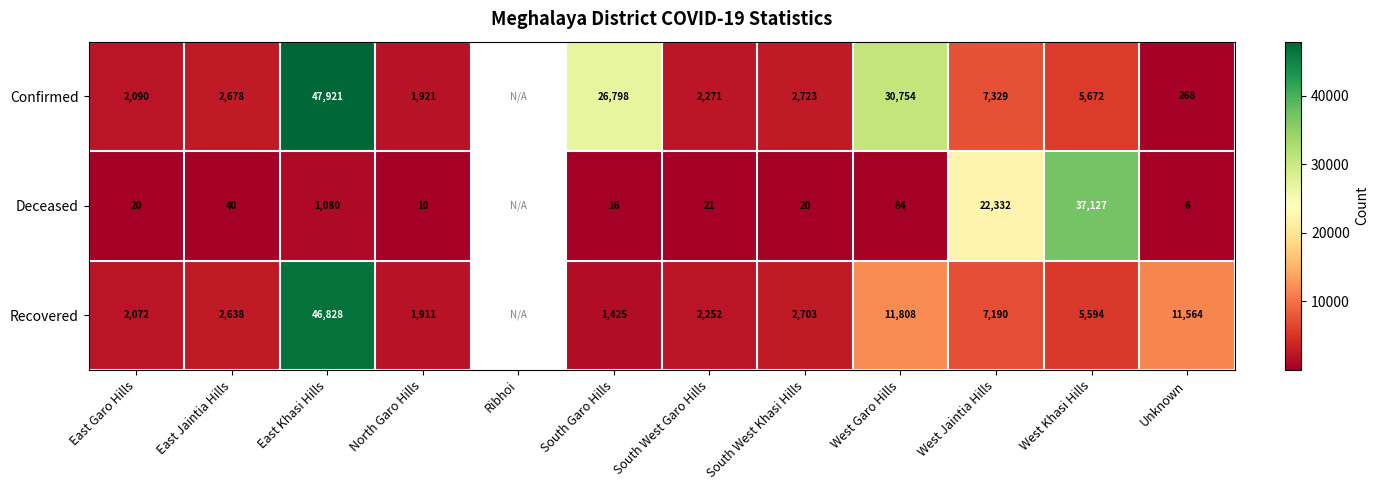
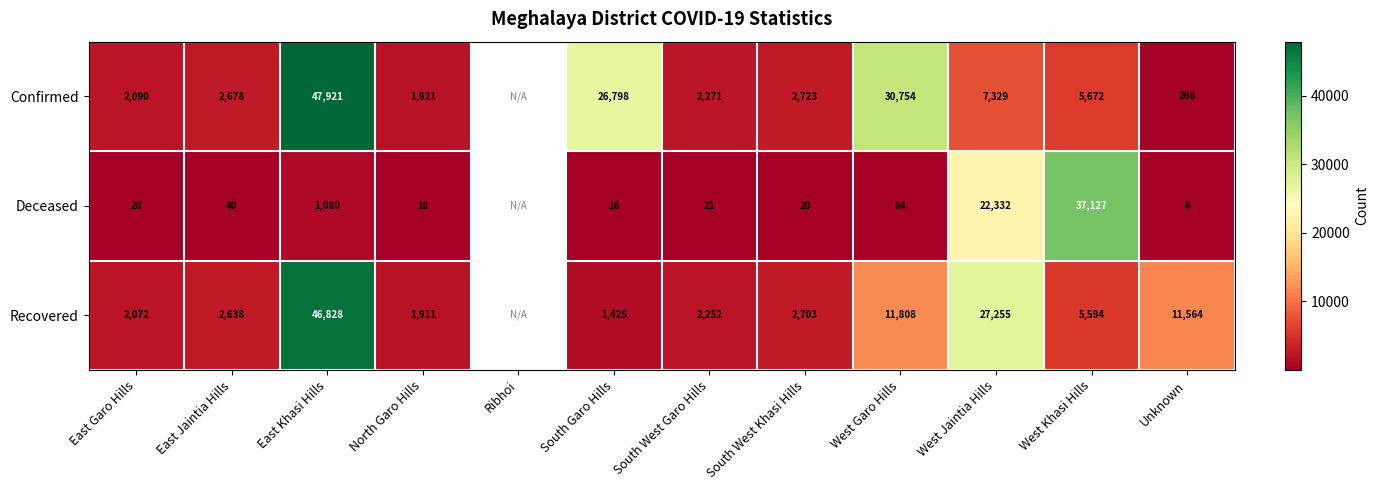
  {
    "Confirmed": {
      "East Garo Hills": "2,090",
      "East Jaintia Hills": "2,678",
      "East Khasi Hills": "47,921",
      "North Garo Hills": "1,921",
      "South Garo Hills": "26,798",
      "South West Garo Hills": "2,271",
      "South West Khasi Hills": "2,723",
      "West Garo Hills": "30,754",
      "West Jaintia Hills": "7,329",
      "West Khasi Hills": "5,672",
      "Unknown": "268"
    },
    "Deceased": {
      "East Garo Hills": "20",
      "East Jaintia Hills": "40",
      "East Khasi Hills": "1,080",
      "North Garo Hills": "10",
      "South Garo Hills": "16",
      "South West Garo Hills": "21",
      "South West Khasi Hills": "20",
      "West Garo Hills": "84",
      "West Jaintia Hills": "22,332",
      "West Khasi Hills": "37,127",
      "Unknown": "6"
    },
    "Recovered": {
      "East Garo Hills": "2,072",
      "East Jaintia Hills": "2,638",
      "East Khasi Hills": "46,828",
      "North Garo Hills": "1,911",
      "South Garo Hills": "1,425",
      "South West Garo Hills": "2,252",
      "South West Khasi Hills": "2,703",
      "West Garo Hills": "11,808",
-     "West Jaintia Hills": "7,190",
+     "West Jaintia Hills": "27,255",
      "West Khasi Hills": "5,594",
      "Unknown": "11,564"
    }
  }
